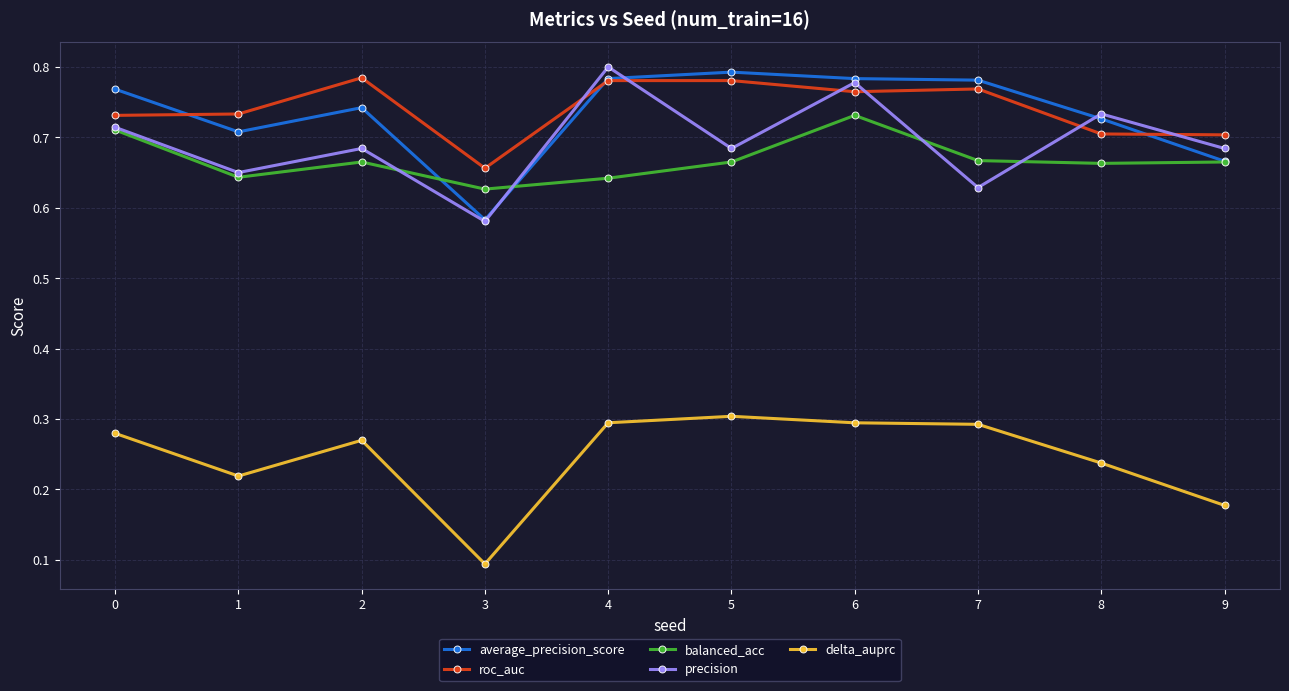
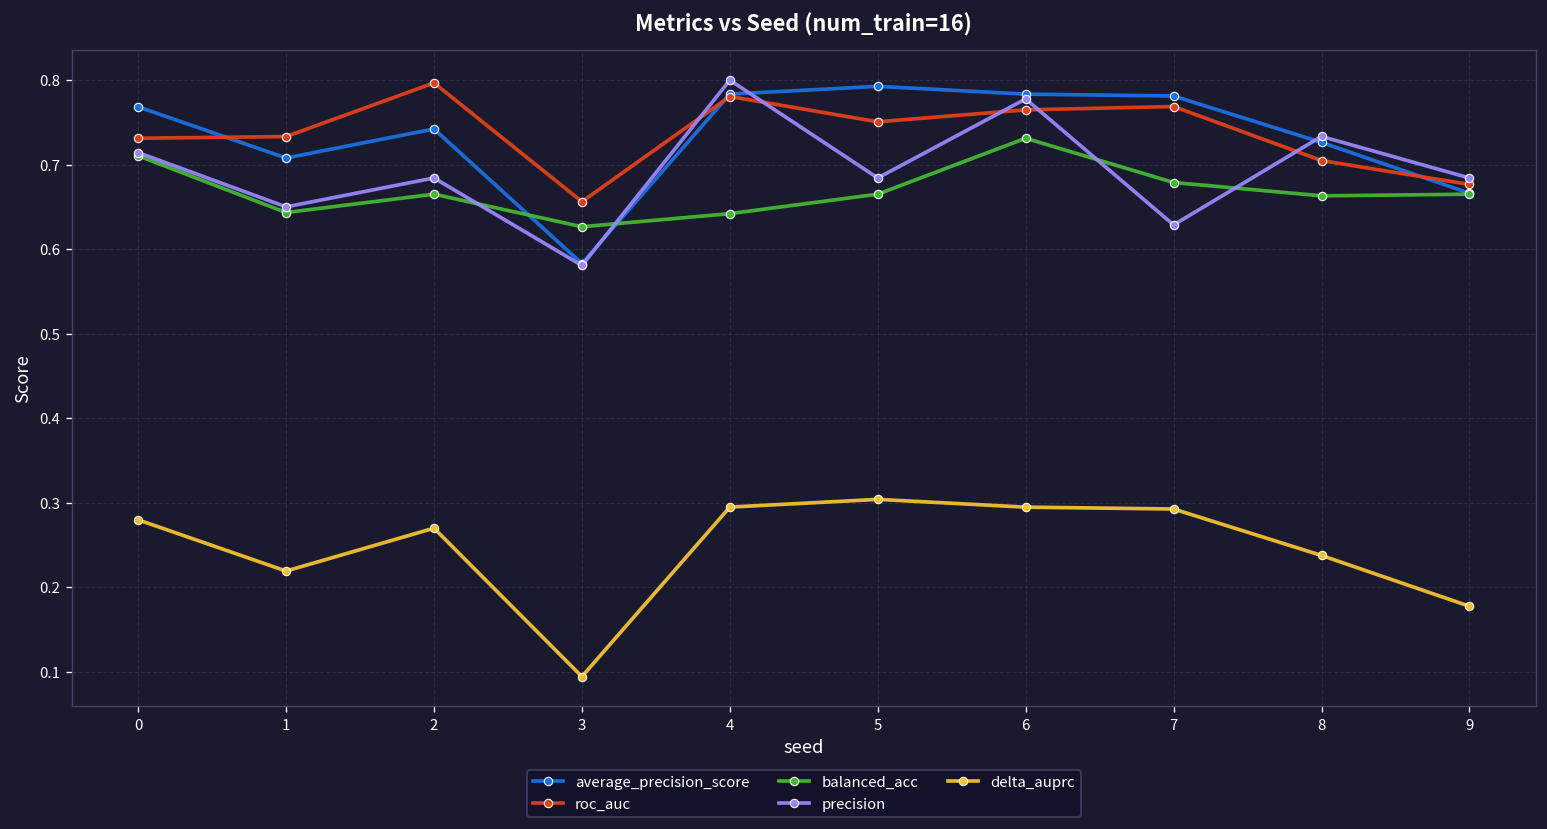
  {
    "average_precision_score": {
      "0": 0.77,
      "1": 0.71,
      "2": 0.74,
      "5": 0.79,
      "6": 0.78,
      "7": 0.78,
      "8": 0.73
    },
    "roc_auc": {
      "0": 0.73,
      "1": 0.73,
-     "2": 0.78,
+     "2": 0.80,
      "3": 0.66,
-     "5": 0.78,
+     "5": 0.75,
      "6": 0.76,
      "7": 0.77,
      "8": 0.70,
-     "9": 0.70
+     "9": 0.68
    },
    "balanced_acc": {
      "0": 0.71,
      "1": 0.64,
      "2": 0.67,
      "3": 0.63,
      "4": 0.64,
      "5": 0.67,
      "6": 0.73,
-     "7": 0.67,
+     "7": 0.68,
      "8": 0.66
    },
    "precision": {
      "0": 0.71,
      "1": 0.65,
      "2": 0.68,
      "4": 0.80,
      "5": 0.68,
      "6": 0.78,
      "7": 0.63,
      "8": 0.73,
      "9": 0.68
    },
    "delta_auprc": {
      "0": 0.28,
      "1": 0.22,
      "2": 0.27,
      "3": 0.09,
      "4": 0.29,
      "5": 0.30,
      "6": 0.29,
      "7": 0.29,
      "8": 0.24,
      "9": 0.18
    }
  }
